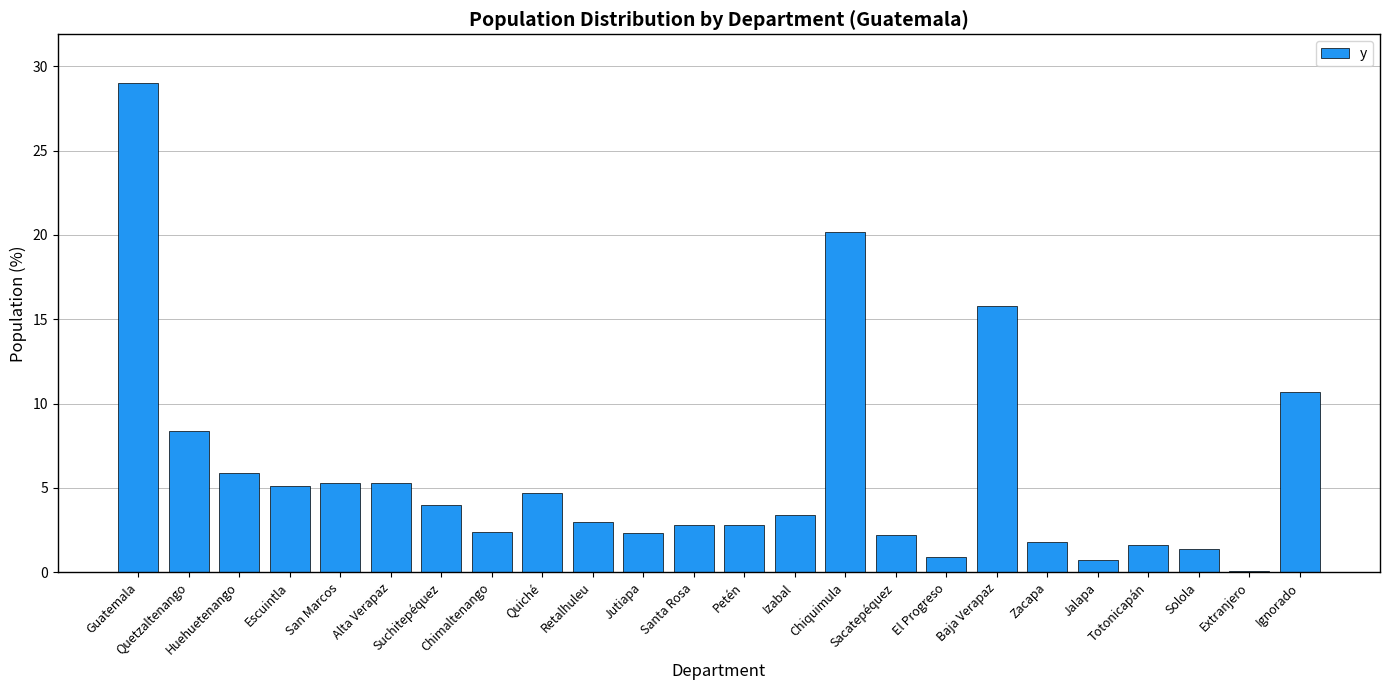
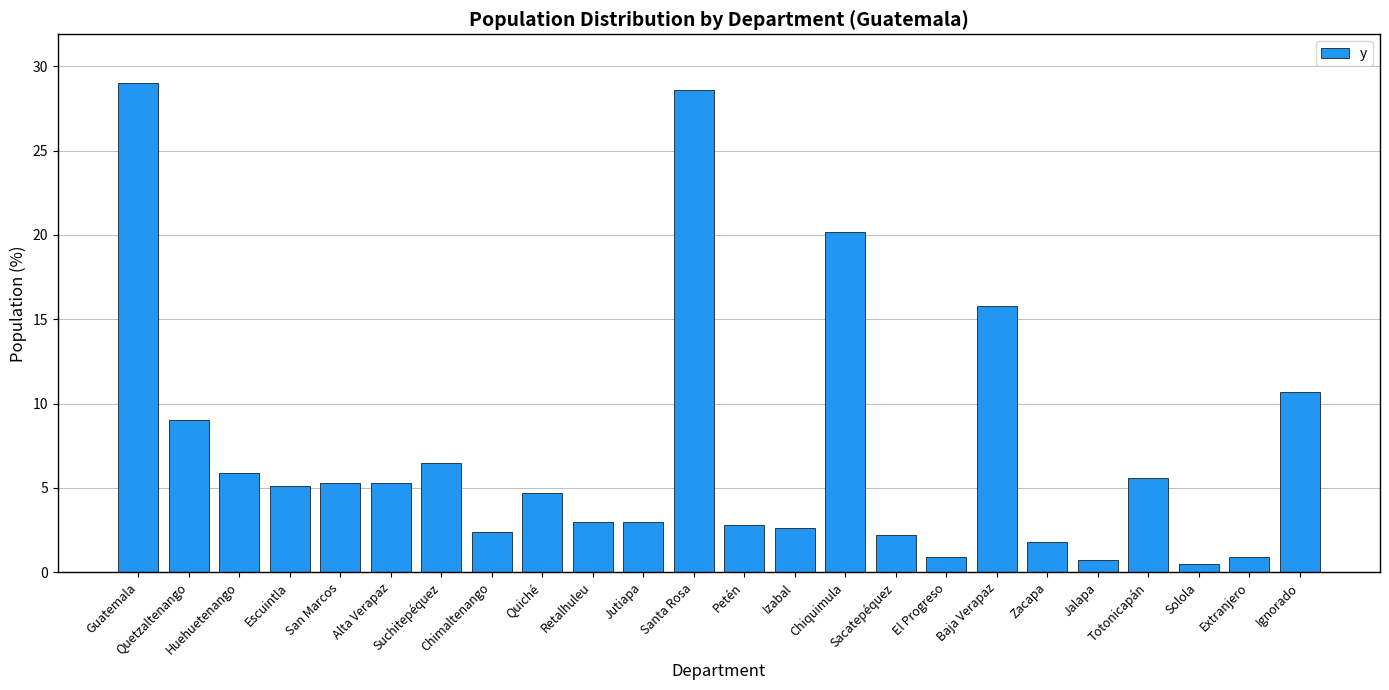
  {
    "Guatemala": 29.0,
-   "Quetzaltenango": 8.4,
+   "Quetzaltenango": 9.0,
    "Huehuetenango": 5.9,
    "Escuintla": 5.1,
    "San Marcos": 5.3,
    "Alta Verapaz": 5.3,
-   "Suchitepéquez": 4.0,
+   "Suchitepéquez": 6.5,
    "Chimaltenango": 2.4,
    "Quiché": 4.7,
    "Retalhuleu": 3.0,
-   "Jutiapa": 2.3,
-   "Santa Rosa": 2.8,
+   "Jutiapa": 3.0,
+   "Santa Rosa": 28.6,
    "Petén": 2.8,
-   "Izabal": 3.4,
+   "Izabal": 2.6,
    "Chiquimula": 20.2,
    "Sacatepéquez": 2.2,
    "El Progreso": 0.9,
    "Baja Verapaz": 15.8,
    "Zacapa": 1.8,
    "Jalapa": 0.7,
-   "Totonicapán": 1.6,
-   "Solola": 1.4,
-   "Extranjero": 0.1,
+   "Totonicapán": 5.6,
+   "Solola": 0.5,
+   "Extranjero": 0.9,
    "Ignorado": 10.7
  }
